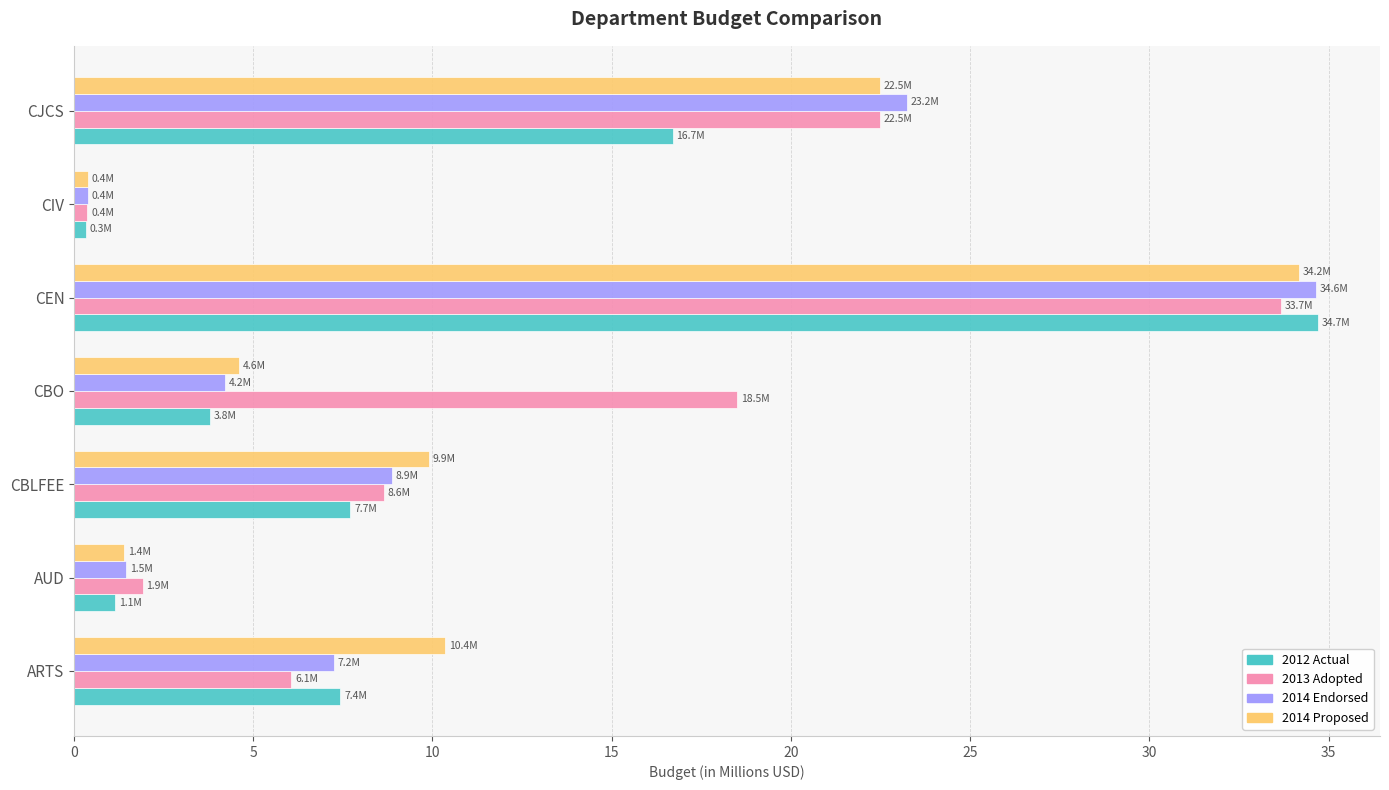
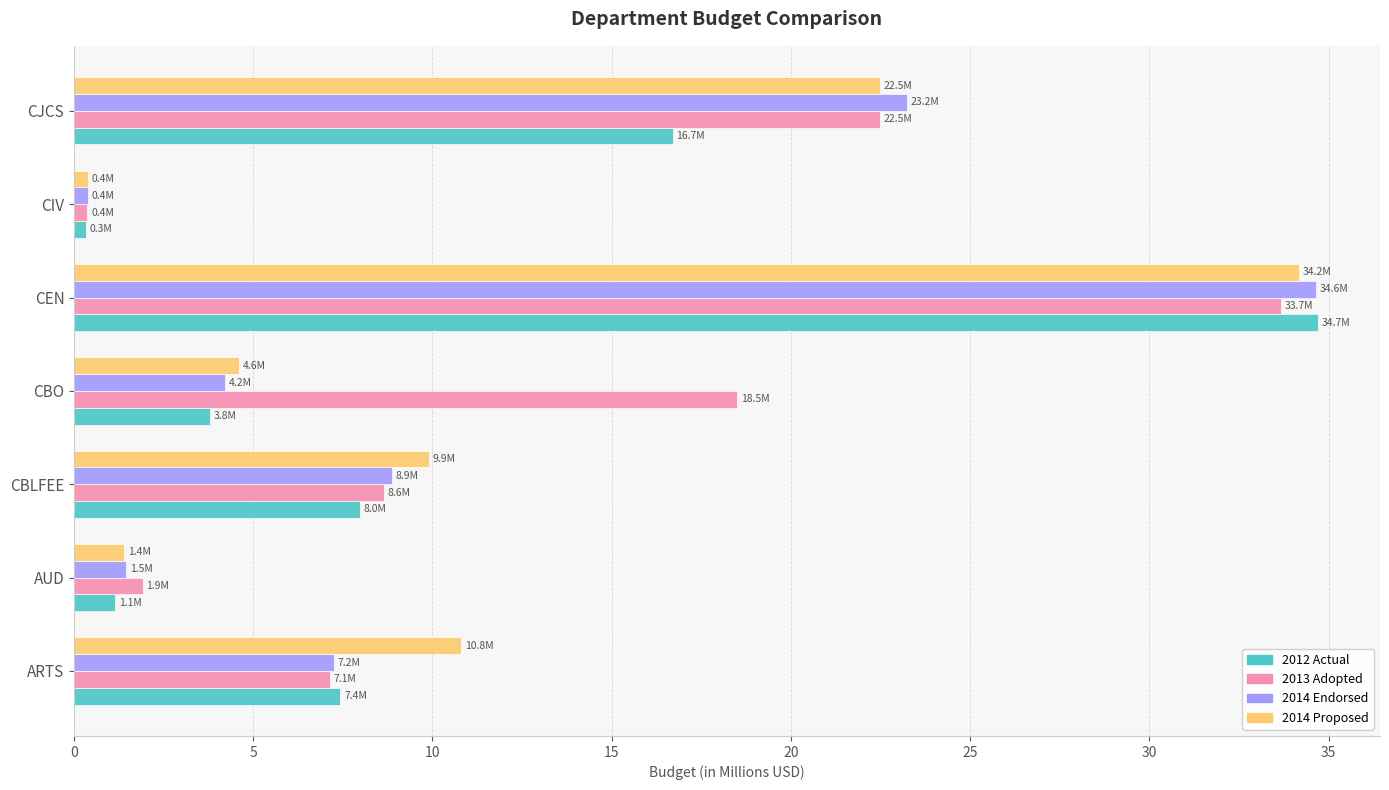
  {
    "2012 Actual": {
      "CJCS": "16.7M",
      "CIV": "0.3M",
      "CEN": "34.7M",
      "CBO": "3.8M",
-     "CBLFEE": "7.7M",
+     "CBLFEE": "8.0M",
      "AUD": "1.1M",
      "ARTS": "7.4M"
    },
    "2013 Adopted": {
      "CJCS": "22.5M",
      "CIV": "0.4M",
      "CEN": "33.7M",
      "CBO": "18.5M",
      "CBLFEE": "8.6M",
      "AUD": "1.9M",
-     "ARTS": "6.1M"
+     "ARTS": "7.1M"
    },
    "2014 Endorsed": {
      "CJCS": "23.2M",
      "CIV": "0.4M",
      "CEN": "34.6M",
      "CBO": "4.2M",
      "CBLFEE": "8.9M",
      "AUD": "1.5M",
      "ARTS": "7.2M"
    },
    "2014 Proposed": {
      "CJCS": "22.5M",
      "CIV": "0.4M",
      "CEN": "34.2M",
      "CBO": "4.6M",
      "CBLFEE": "9.9M",
      "AUD": "1.4M",
-     "ARTS": "10.4M"
+     "ARTS": "10.8M"
    }
  }
